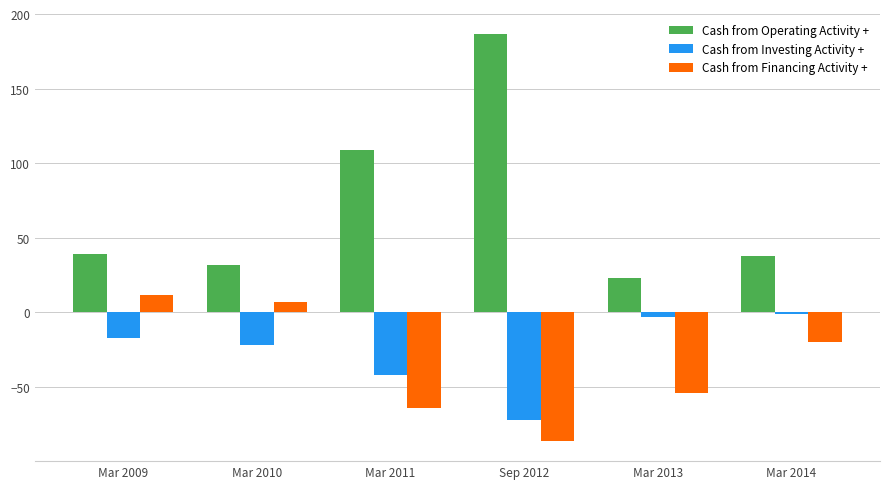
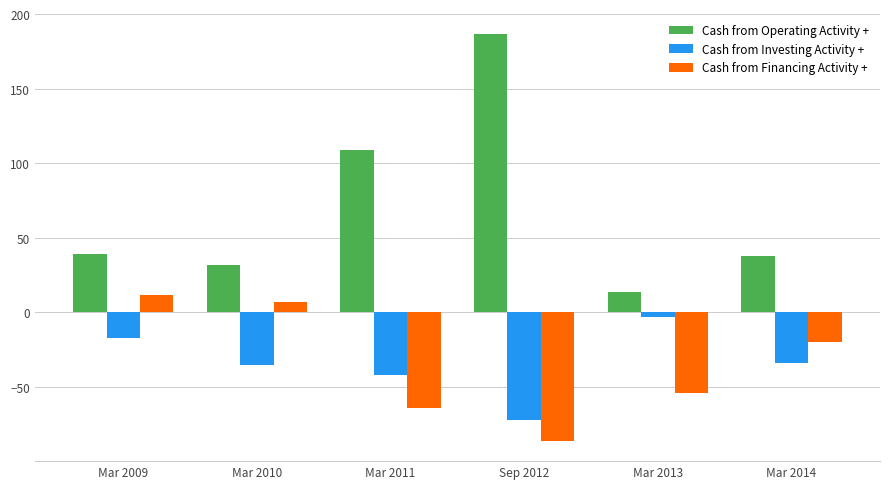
  {
    "Cash from Operating Activity +": {
      "Mar 2009": 39,
      "Mar 2010": 32,
      "Mar 2011": 109,
      "Sep 2012": 187,
-     "Mar 2013": 23,
+     "Mar 2013": 14,
      "Mar 2014": 38
    },
    "Cash from Investing Activity +": {
      "Mar 2009": -17,
-     "Mar 2010": -22,
+     "Mar 2010": -35,
      "Mar 2011": -42,
      "Sep 2012": -72,
      "Mar 2013": -3,
-     "Mar 2014": -1
+     "Mar 2014": -34
    },
    "Cash from Financing Activity +": {
      "Mar 2009": 12,
      "Mar 2010": 7,
      "Mar 2011": -64,
      "Sep 2012": -86,
      "Mar 2013": -54,
      "Mar 2014": -20
    }
  }
